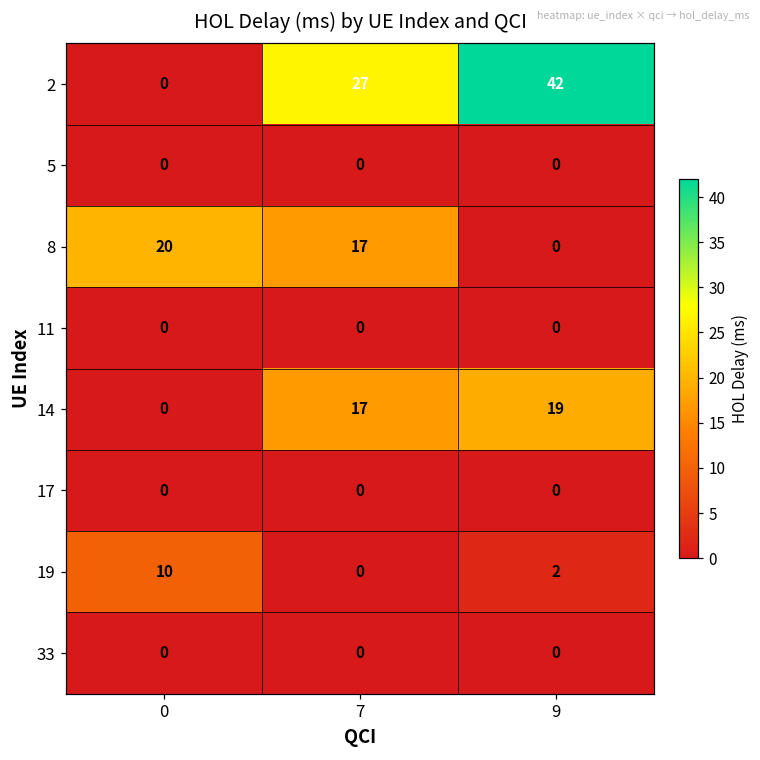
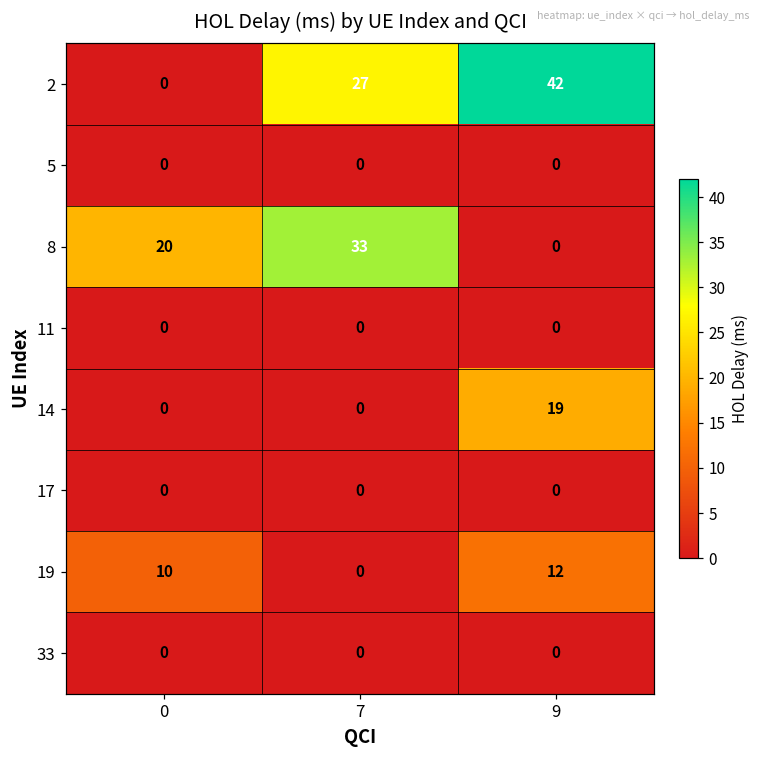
  {
    "2": {
      "0": 0,
      "7": 27,
      "9": 42
    },
    "5": {
      "0": 0,
      "7": 0,
      "9": 0
    },
    "8": {
      "0": 20,
-     "7": 17,
+     "7": 33,
      "9": 0
    },
    "11": {
      "0": 0,
      "7": 0,
      "9": 0
    },
    "14": {
      "0": 0,
-     "7": 17,
+     "7": 0,
      "9": 19
    },
    "17": {
      "0": 0,
      "7": 0,
      "9": 0
    },
    "19": {
      "0": 10,
      "7": 0,
-     "9": 2
+     "9": 12
    },
    "33": {
      "0": 0,
      "7": 0,
      "9": 0
    }
  }
